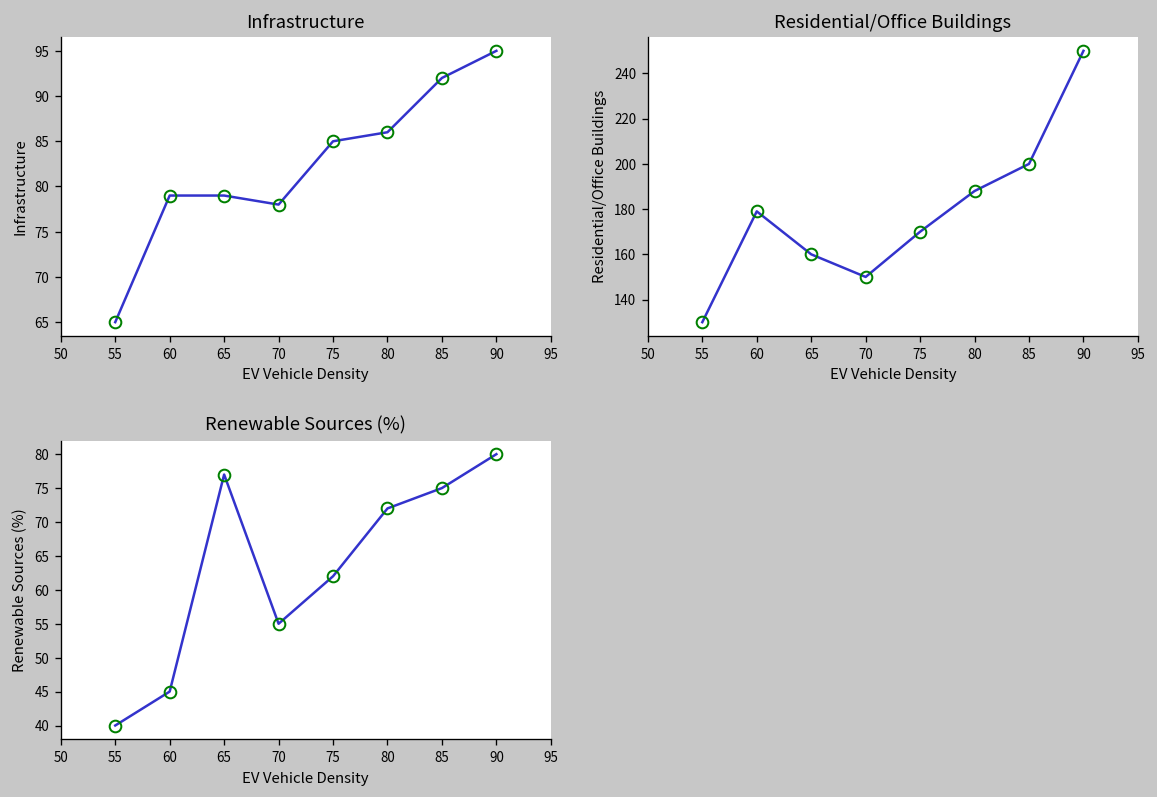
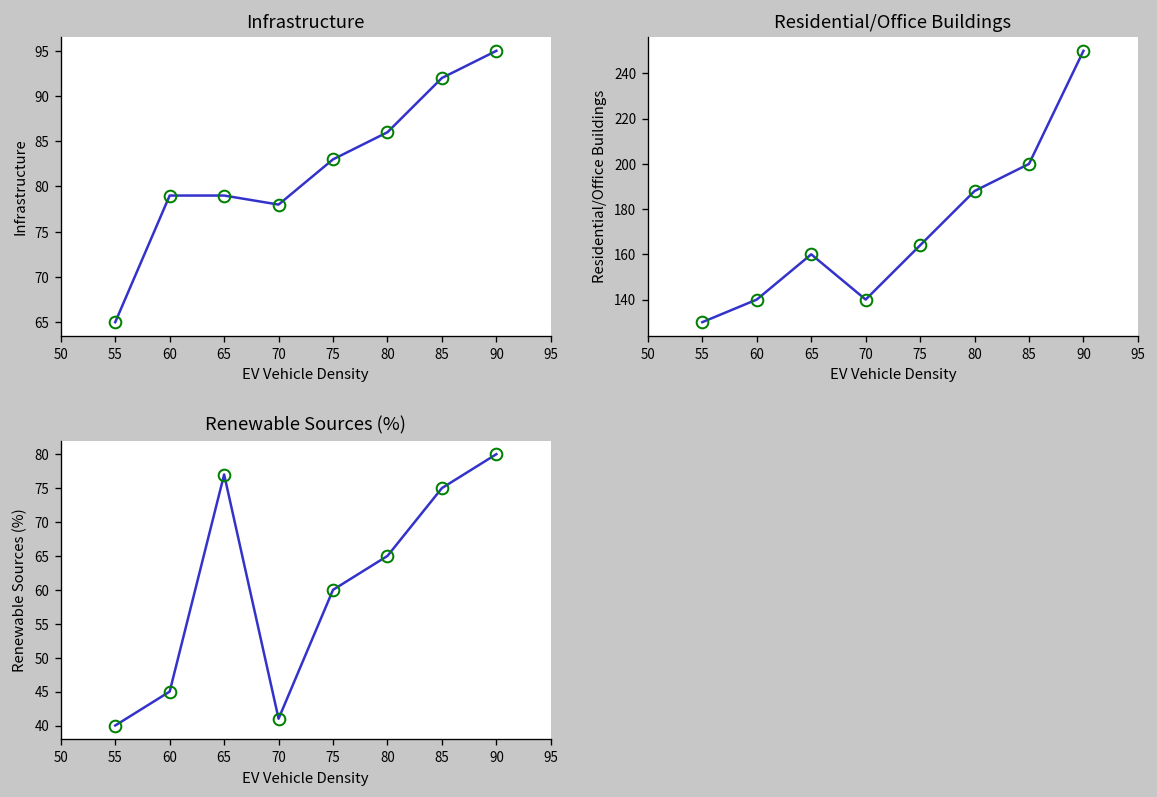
  {
    "Infrastructure": {
      "55": 65,
      "60": 79,
      "65": 79,
      "70": 78,
-     "75": 85,
+     "75": 83,
      "80": 86,
      "85": 92,
      "90": 95
    },
    "Residential/Office Buildings": {
      "55": 130,
-     "60": 179,
+     "60": 140,
      "65": 160,
-     "70": 150,
-     "75": 170,
+     "70": 140,
+     "75": 164,
      "80": 188,
      "85": 200,
      "90": 250
    },
    "Renewable Sources (%)": {
      "55": 40,
      "60": 45,
      "65": 77,
-     "70": 55,
-     "75": 62,
-     "80": 72,
+     "70": 41,
+     "75": 60,
+     "80": 65,
      "85": 75,
      "90": 80
    }
  }
